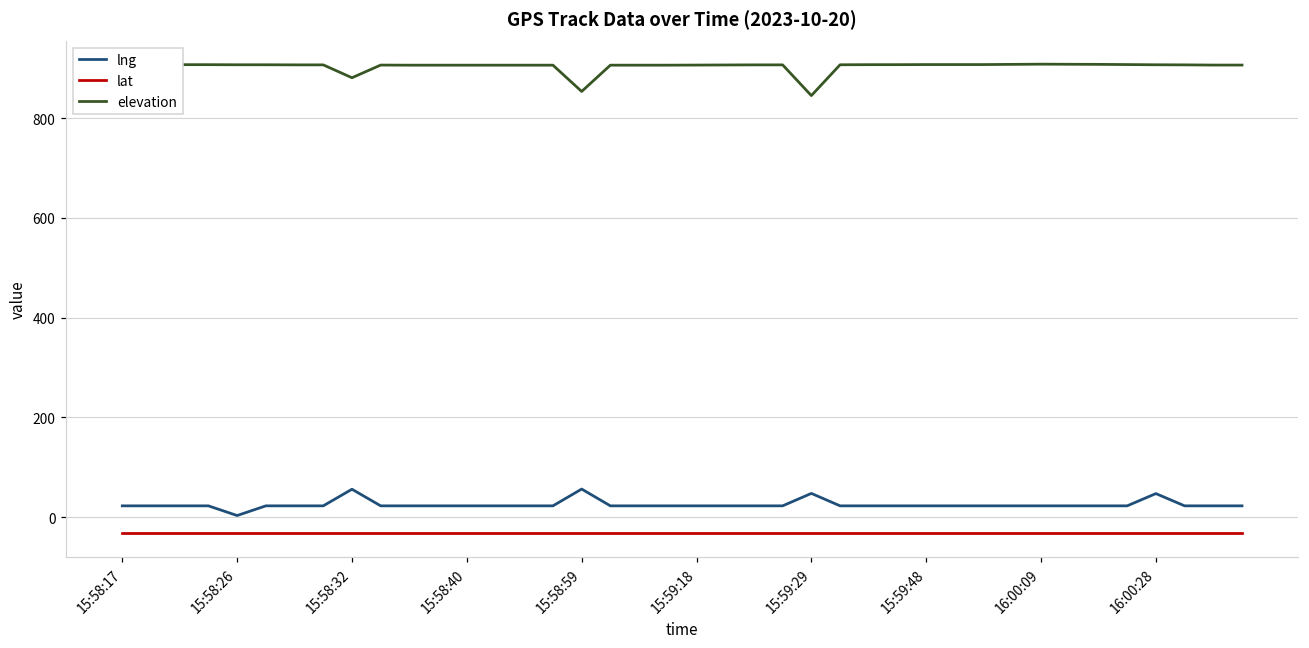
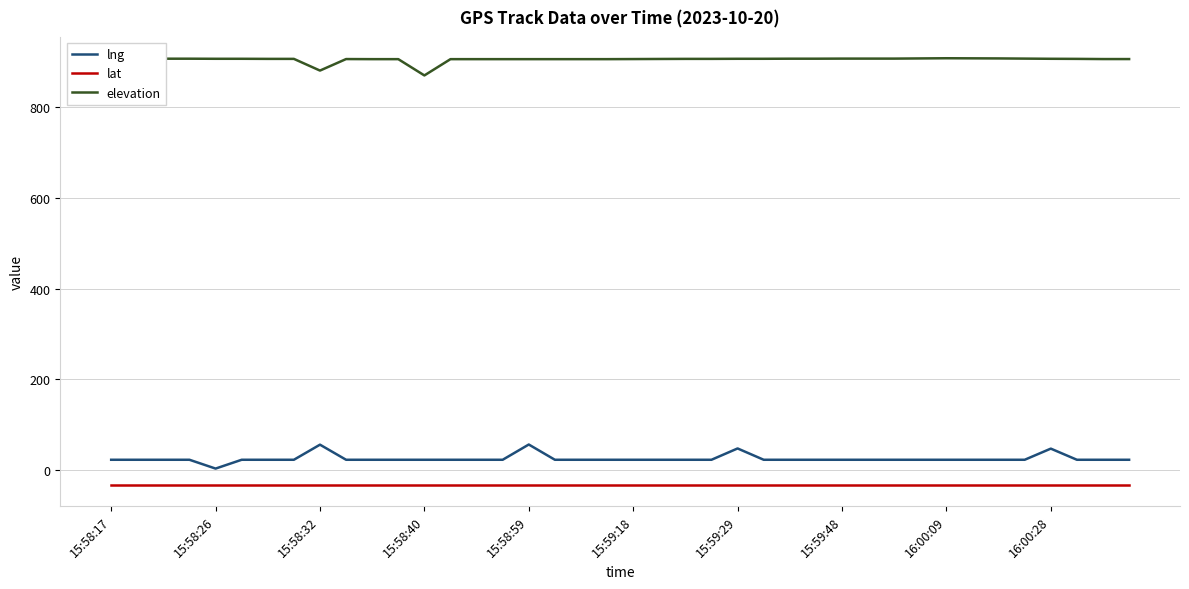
  {
    "lng": {
      "15:58:17": 20,
      "15:58:26": 0,
      "15:58:32": 60,
      "15:58:40": 20,
      "15:58:59": 60,
      "15:59:18": 20,
      "15:59:29": 50,
      "15:59:48": 20,
      "16:00:09": 20,
      "16:00:28": 50
    },
    "lat": {
      "15:58:17": -30,
      "15:58:26": -30,
      "15:58:32": -30,
      "15:58:40": -30,
      "15:58:59": -30,
      "15:59:18": -30,
      "15:59:29": -30,
      "15:59:48": -30,
      "16:00:09": -30,
      "16:00:28": -30
    },
    "elevation": {
      "15:58:26": 910,
      "15:58:32": 880,
-     "15:58:40": 910,
-     "15:58:59": 850,
+     "15:58:40": 870,
+     "15:58:59": 910,
      "15:59:18": 910,
-     "15:59:29": 840,
+     "15:59:29": 910,
      "15:59:48": 910,
      "16:00:09": 910,
      "16:00:28": 910
    }
  }
